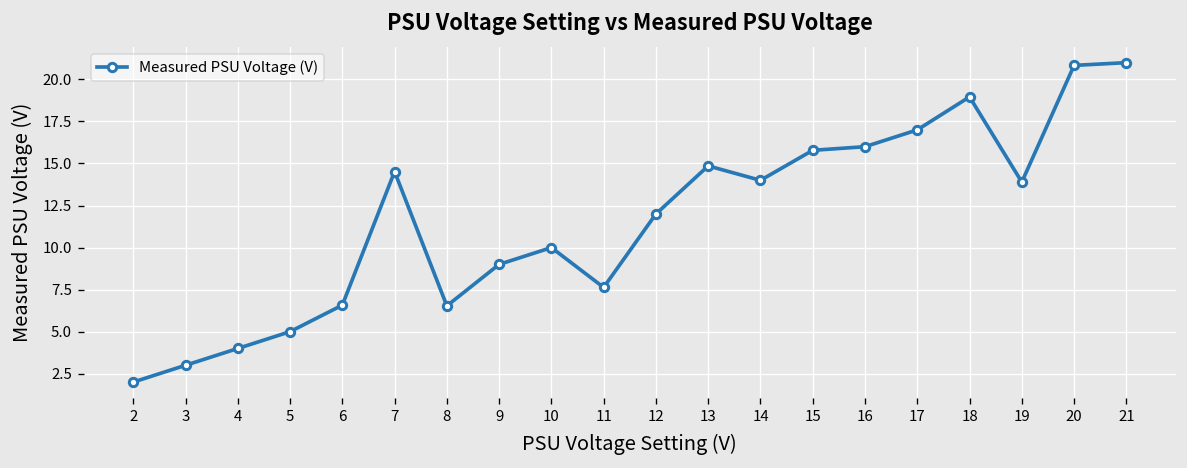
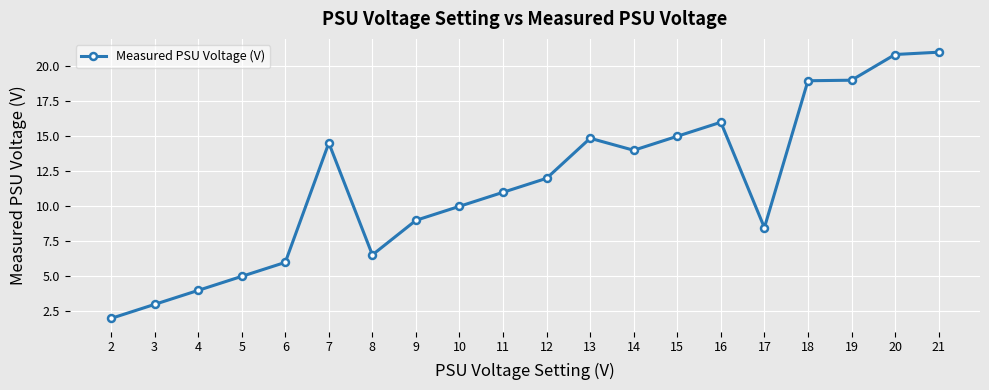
  {
    "2": 2.0,
    "3": 3.0,
    "4": 4.0,
    "5": 5.0,
-   "6": 6.6,
+   "6": 6.0,
    "7": 14.5,
    "8": 6.5,
    "9": 9.0,
    "10": 10.0,
-   "11": 7.6,
+   "11": 11.0,
    "12": 12.0,
    "13": 14.9,
    "14": 14.0,
-   "15": 15.8,
+   "15": 15.0,
    "16": 16.0,
-   "17": 17.0,
+   "17": 8.5,
    "18": 19.0,
-   "19": 13.9,
+   "19": 19.0,
    "20": 20.8,
    "21": 21.0
  }
